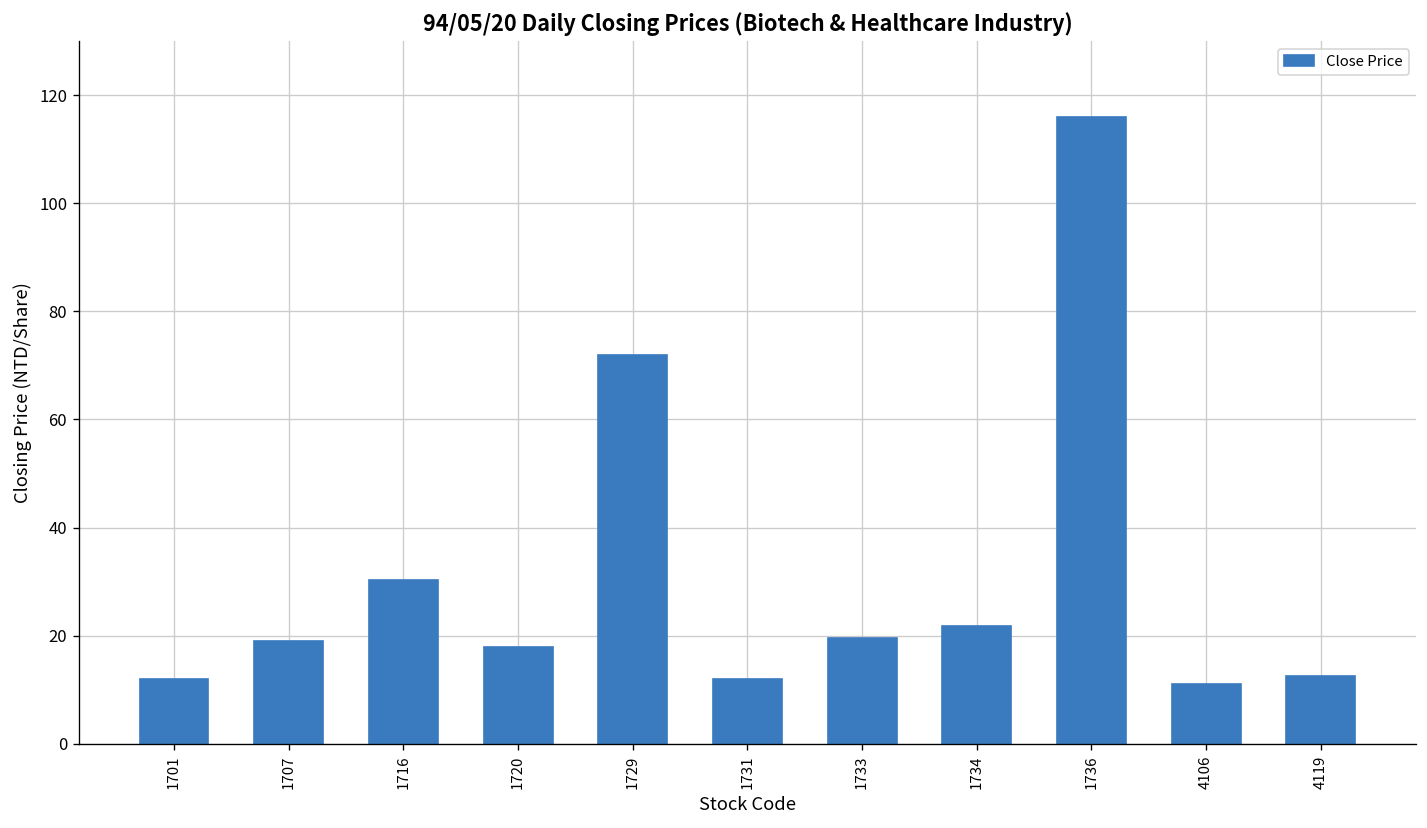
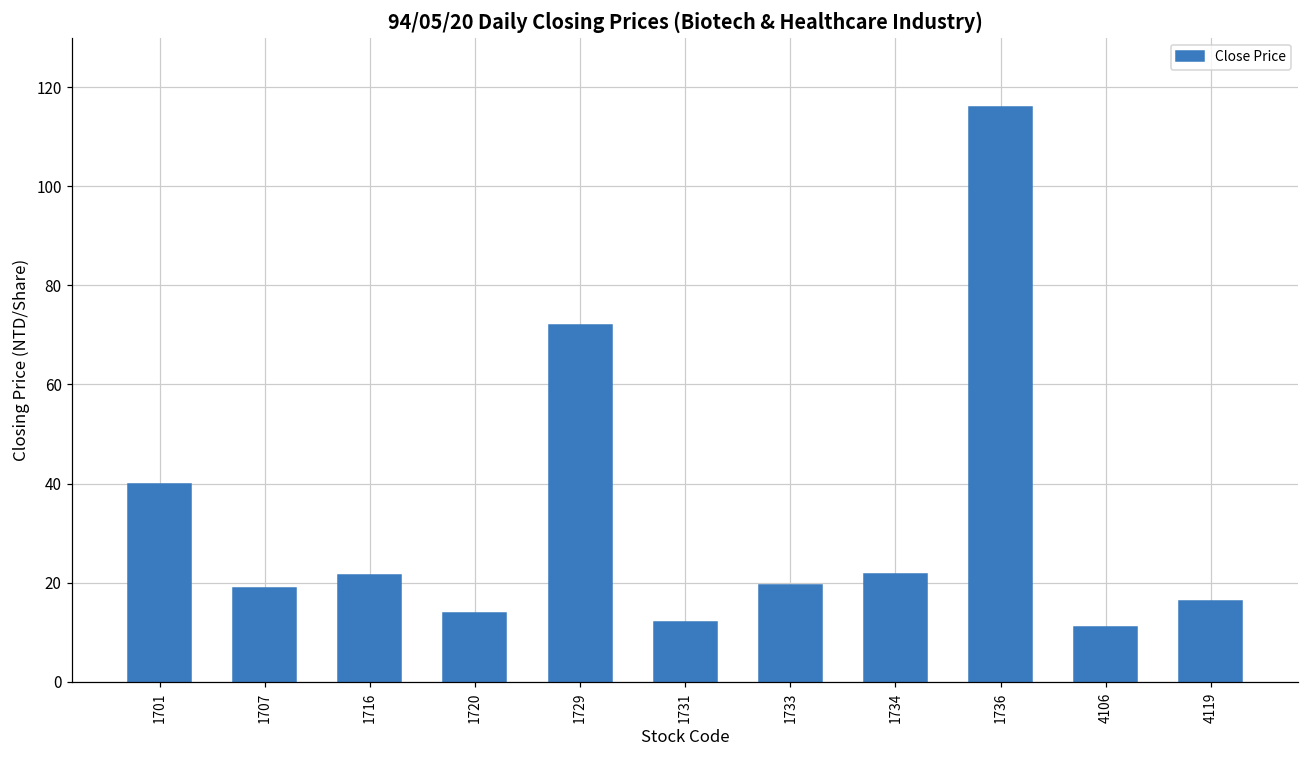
  {
-   "1701": 12,
+   "1701": 40,
    "1707": 19,
-   "1716": 30,
-   "1720": 18,
+   "1716": 22,
+   "1720": 14,
    "1729": 72,
    "1731": 12,
    "1733": 20,
    "1734": 22,
    "1736": 116,
    "4106": 11,
-   "4119": 13
+   "4119": 16
  }
